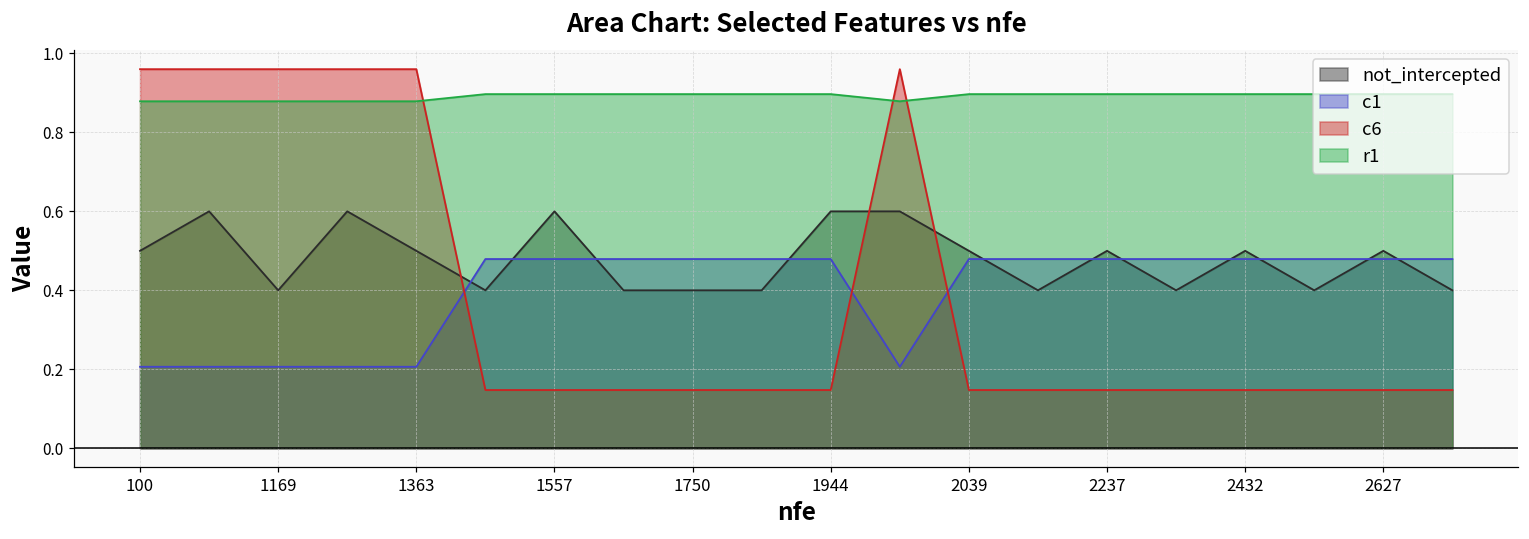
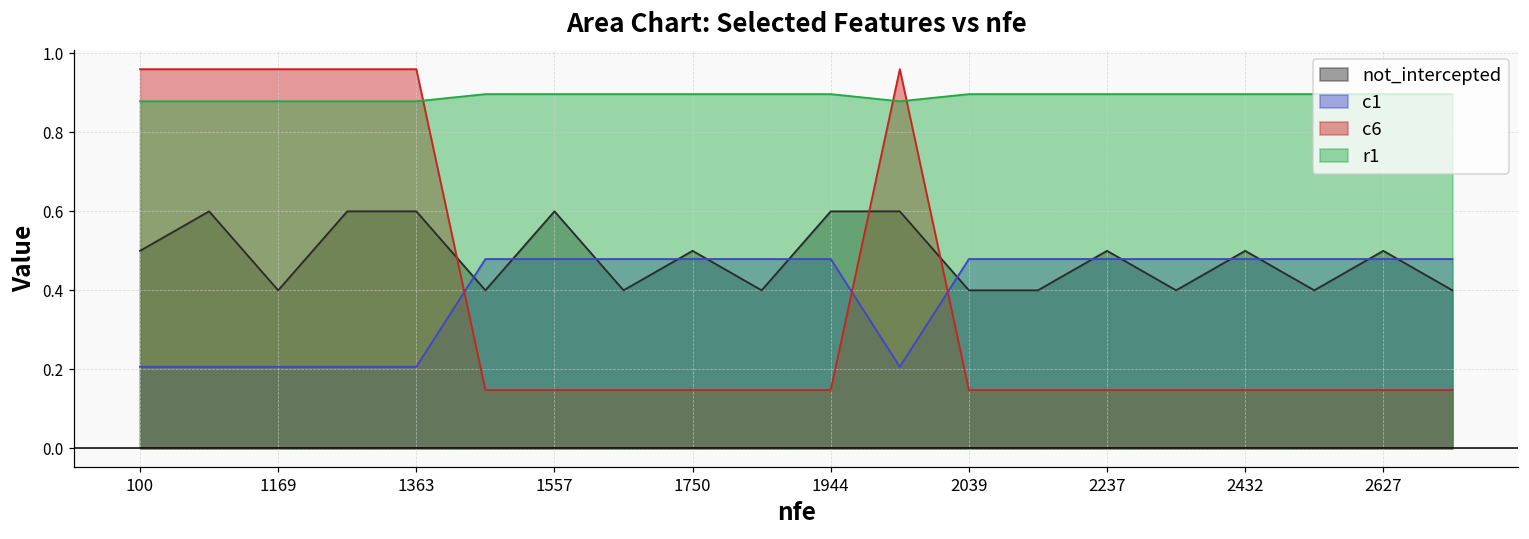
  {
    "not_intercepted": {
      "100": 0.5,
      "1169": 0.4,
-     "1363": 0.5,
+     "1363": 0.6,
      "1557": 0.6,
-     "1750": 0.4,
+     "1750": 0.5,
      "1944": 0.6,
-     "2039": 0.5,
+     "2039": 0.4,
      "2237": 0.5,
      "2432": 0.5,
      "2627": 0.5
    },
    "c1": {
      "100": 0.2,
      "1169": 0.2,
      "1363": 0.2,
      "1557": 0.48,
      "1750": 0.48,
      "1944": 0.48,
      "2039": 0.48,
      "2237": 0.48,
      "2432": 0.48,
      "2627": 0.48
    },
    "c6": {
      "100": 0.96,
      "1169": 0.96,
      "1363": 0.96,
      "1557": 0.15,
      "1750": 0.15,
      "1944": 0.15,
      "2039": 0.15,
      "2237": 0.15,
      "2432": 0.15,
      "2627": 0.15
    },
    "r1": {
      "100": 0.88,
      "1169": 0.88,
      "1363": 0.88,
      "1557": 0.9,
      "1750": 0.9,
      "1944": 0.9,
      "2039": 0.9,
      "2237": 0.9,
      "2432": 0.9
    }
  }
